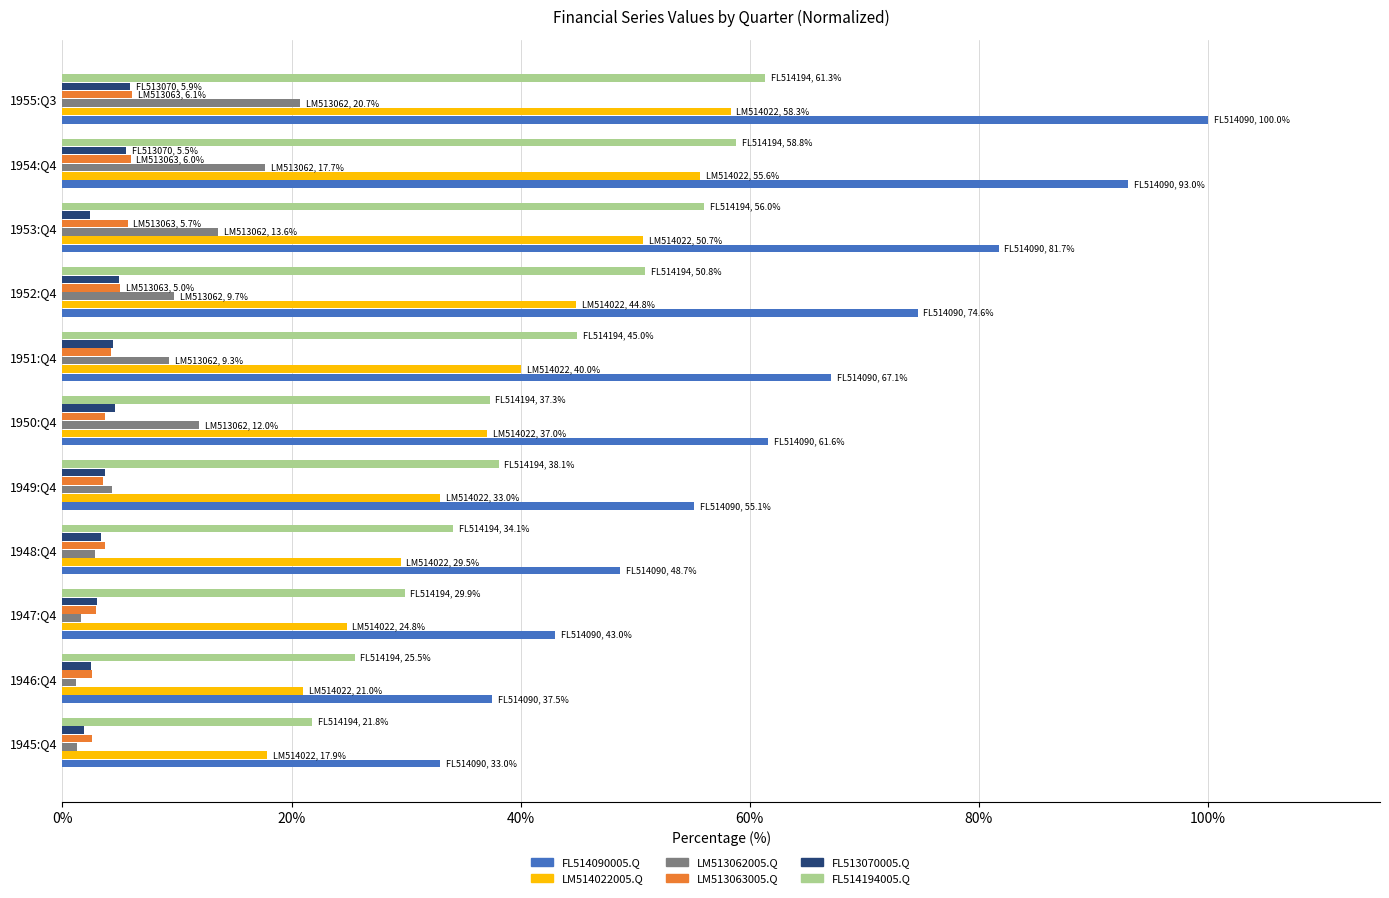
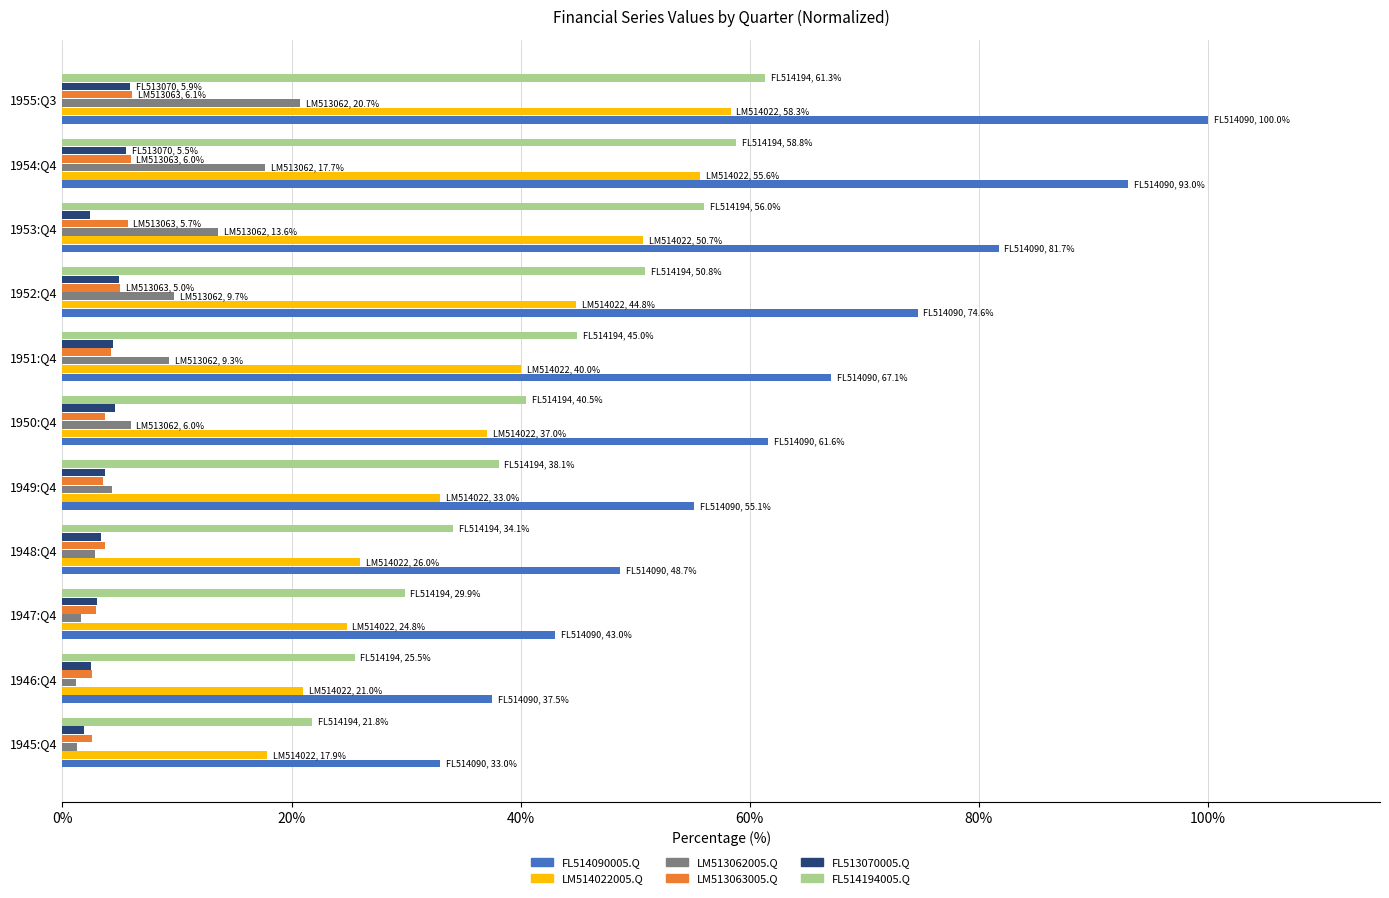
  {
    "FL514090005.Q": {
      "1955:Q3": "100.0%",
      "1954:Q4": "93.0%",
      "1953:Q4": "81.7%",
      "1952:Q4": "74.6%",
      "1951:Q4": "67.1%",
      "1950:Q4": "61.6%",
      "1949:Q4": "55.1%",
      "1948:Q4": "48.7%",
      "1947:Q4": "43.0%",
      "1946:Q4": "37.5%",
      "1945:Q4": "33.0%"
    },
    "LM514022005.Q": {
      "1955:Q3": "58.3%",
      "1954:Q4": "55.6%",
      "1953:Q4": "50.7%",
      "1952:Q4": "44.8%",
      "1951:Q4": "40.0%",
      "1950:Q4": "37.0%",
      "1949:Q4": "33.0%",
-     "1948:Q4": "29.5%",
+     "1948:Q4": "26.0%",
      "1947:Q4": "24.8%",
      "1946:Q4": "21.0%",
      "1945:Q4": "17.9%"
    },
    "LM513062005.Q": {
      "1955:Q3": "20.7%",
      "1954:Q4": "17.7%",
      "1953:Q4": "13.6%",
      "1952:Q4": "9.7%",
      "1951:Q4": "9.3%",
-     "1950:Q4": "12.0%"
+     "1950:Q4": "6.0%"
    },
    "LM513063005.Q": {
      "1955:Q3": "6.1%",
      "1954:Q4": "6.0%",
      "1953:Q4": "5.7%",
      "1952:Q4": "5.0%"
    },
    "FL513070005.Q": {
      "1955:Q3": "5.9%",
      "1954:Q4": "5.5%"
    },
    "FL514194005.Q": {
      "1955:Q3": "61.3%",
      "1954:Q4": "58.8%",
      "1953:Q4": "56.0%",
      "1952:Q4": "50.8%",
      "1951:Q4": "45.0%",
-     "1950:Q4": "37.3%",
+     "1950:Q4": "40.5%",
      "1949:Q4": "38.1%",
      "1948:Q4": "34.1%",
      "1947:Q4": "29.9%",
      "1946:Q4": "25.5%",
      "1945:Q4": "21.8%"
    }
  }
